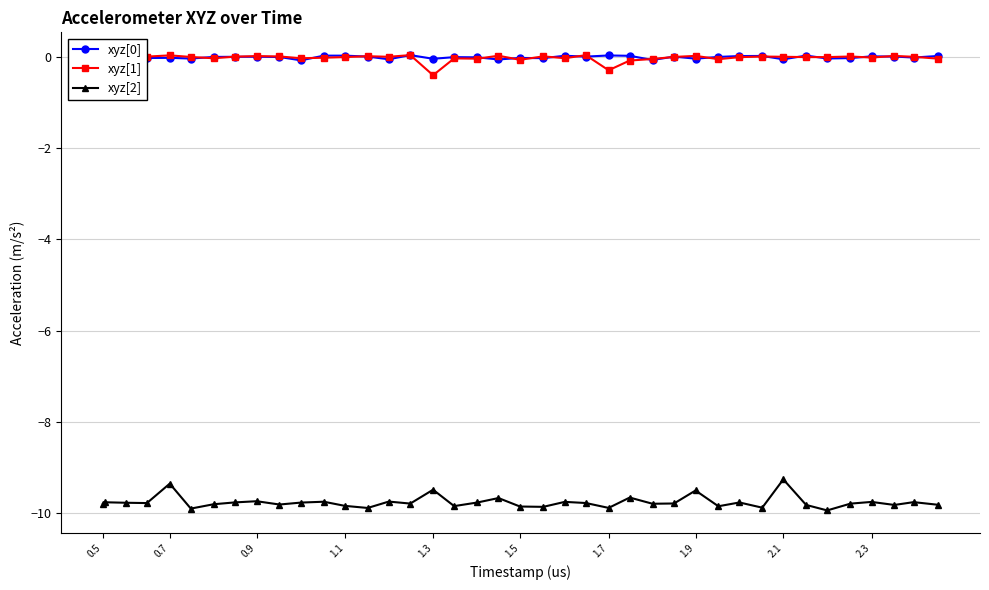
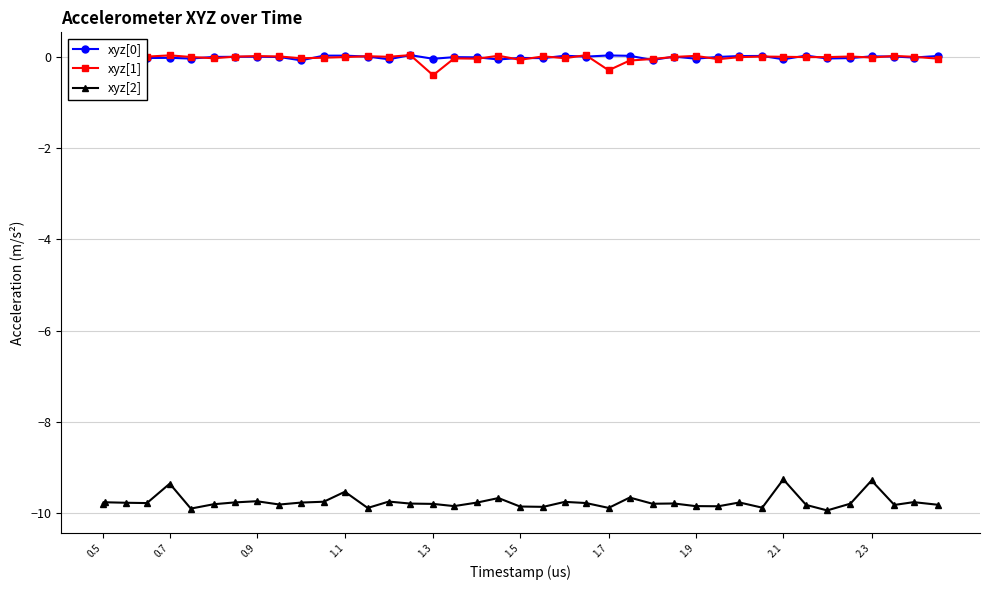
  {
    "xyz[0]": {
      "1.3": 0.0,
      "1.7": 0.0,
      "1.9": 0.0
    },
    "xyz[1]": {
      "1.3": -0.4,
      "1.7": -0.3,
      "1.9": 0.0
    },
    "xyz[2]": {
      "0.5": -9.8,
      "0.7": -9.4,
      "0.9": -9.7,
-     "1.1": -9.9,
-     "1.3": -9.5,
+     "1.1": -9.5,
+     "1.3": -9.8,
      "1.5": -9.9,
      "1.7": -9.9,
-     "1.9": -9.5,
+     "1.9": -9.9,
      "2.1": -9.3,
-     "2.3": -9.8
+     "2.3": -9.3
    }
  }
